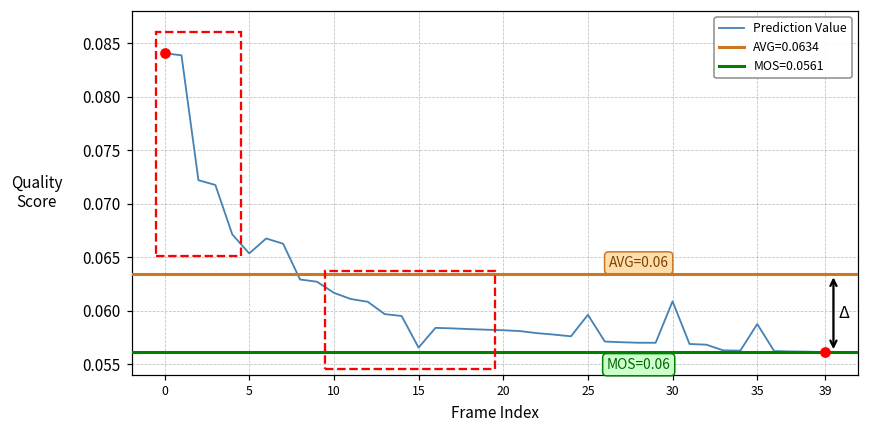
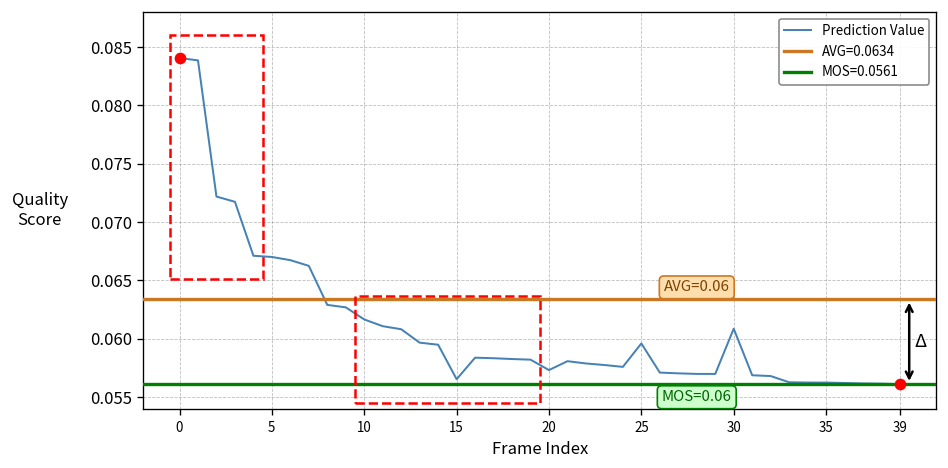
  {
    "Prediction Value": {
-     "5": 0.065,
+     "5": 0.067,
      "10": 0.062,
      "15": 0.057,
-     "20": 0.058,
+     "20": 0.057,
      "25": 0.060,
      "30": 0.061,
-     "35": 0.059
+     "35": 0.056
    }
  }
